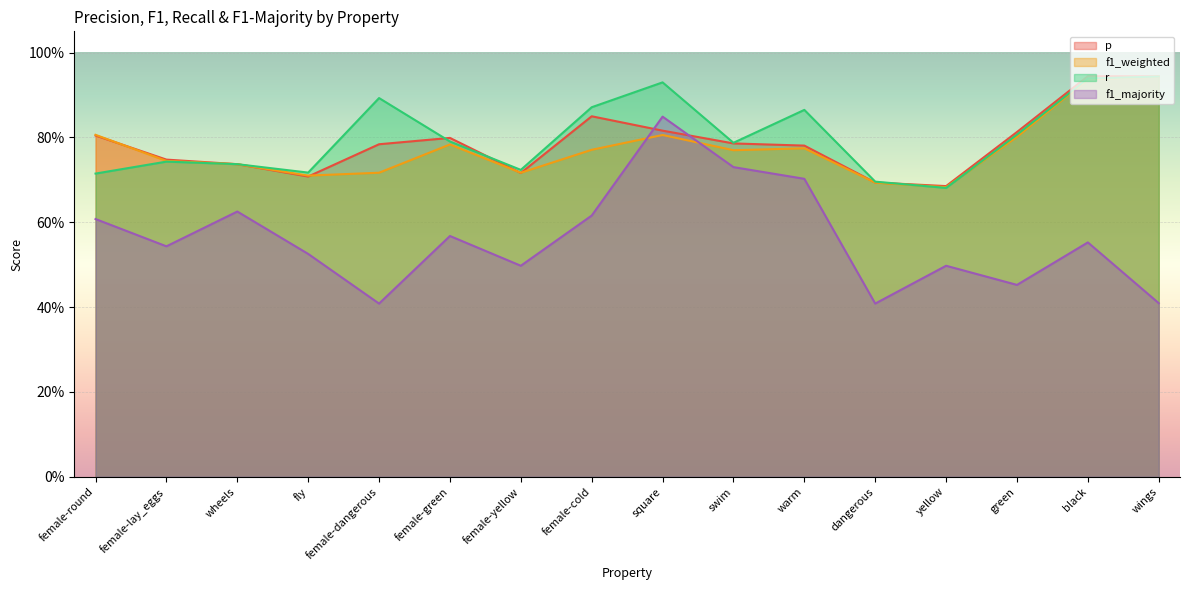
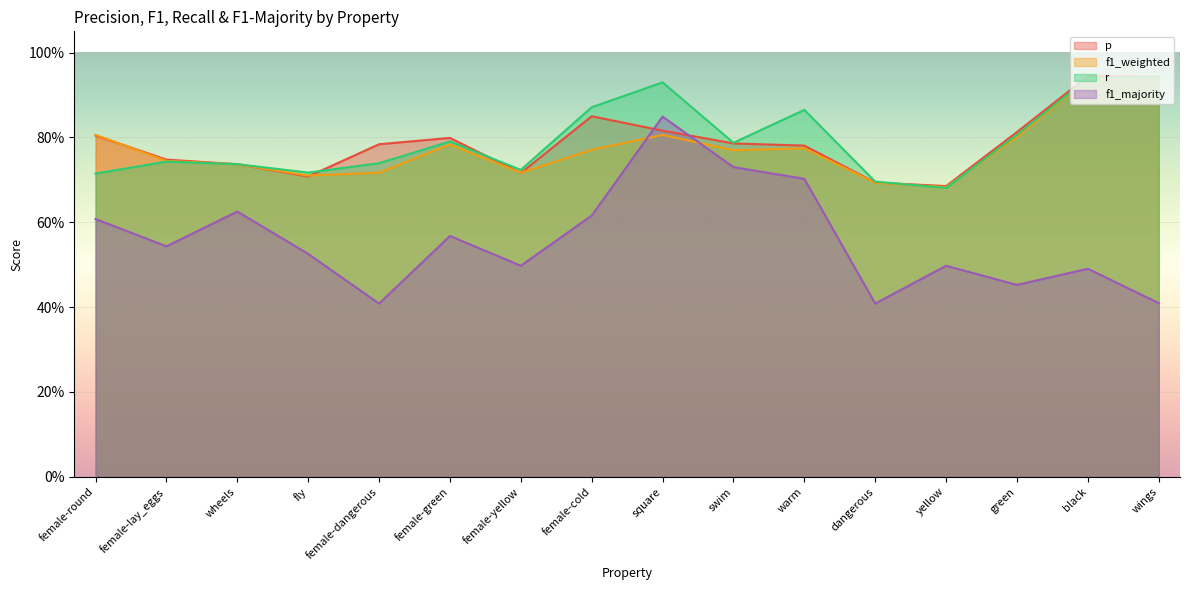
  {
    "r": {
      "female-round": "71%",
      "fly": "72%",
-     "female-dangerous": "89%",
+     "female-dangerous": "74%",
      "female-green": "79%",
      "female-yellow": "72%",
      "female-cold": "87%",
      "square": "93%",
      "warm": "86%"
    },
    "f1_majority": {
      "female-round": "61%",
      "female-lay_eggs": "54%",
      "wheels": "63%",
      "fly": "53%",
      "female-dangerous": "41%",
      "female-green": "57%",
      "female-yellow": "50%",
      "female-cold": "62%",
      "square": "85%",
      "swim": "73%",
      "warm": "70%",
      "dangerous": "41%",
      "yellow": "50%",
      "green": "45%",
-     "black": "55%",
+     "black": "49%",
      "wings": "41%"
    }
  }
